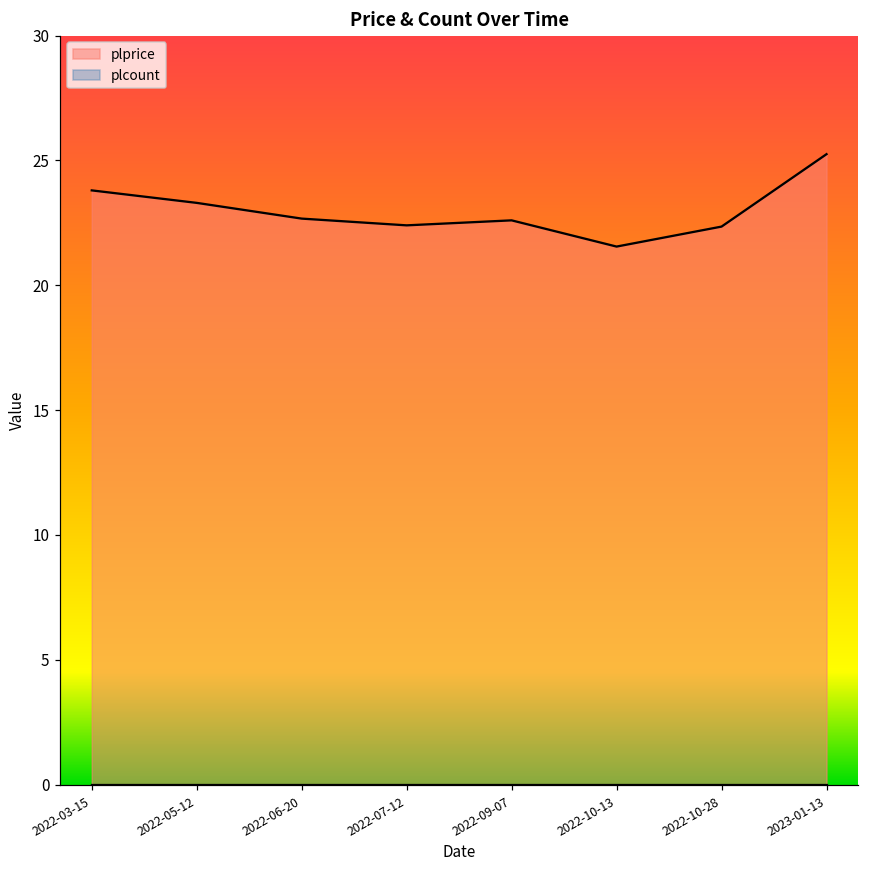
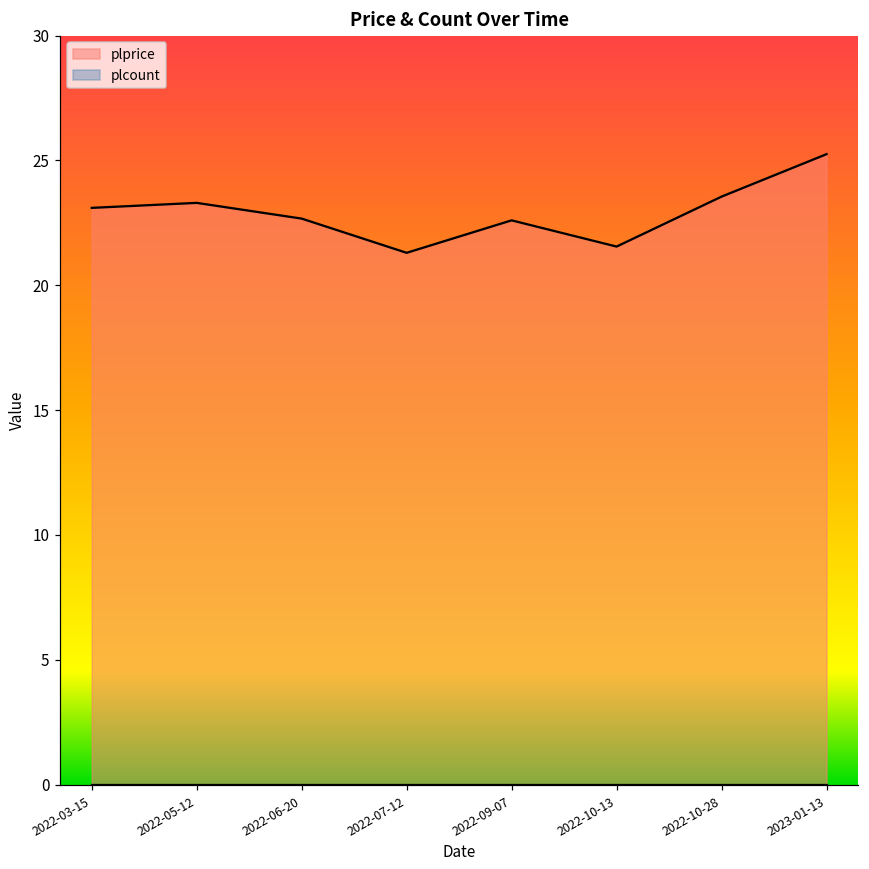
  {
    "plprice": {
-     "2022-03-15": 23.8,
+     "2022-03-15": 23.1,
      "2022-05-12": 23.3,
      "2022-06-20": 22.7,
-     "2022-07-12": 22.4,
+     "2022-07-12": 21.3,
      "2022-09-07": 22.6,
      "2022-10-13": 21.6,
-     "2022-10-28": 22.4,
+     "2022-10-28": 23.6,
      "2023-01-13": 25.3
    },
    "plcount": {
      "2022-03-15": 0.0,
      "2022-05-12": 0.0,
      "2022-06-20": 0.0,
      "2022-07-12": 0.0,
      "2022-09-07": 0.0,
      "2022-10-13": 0.0,
      "2022-10-28": 0.0,
      "2023-01-13": 0.0
    }
  }
